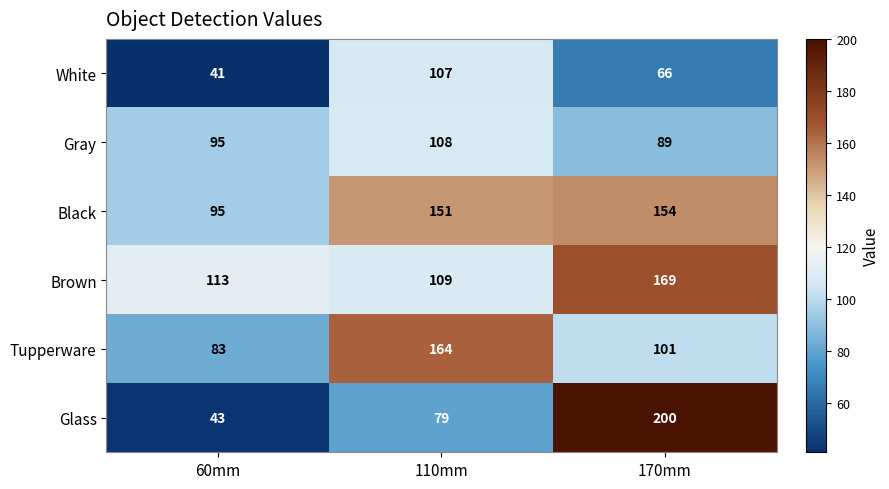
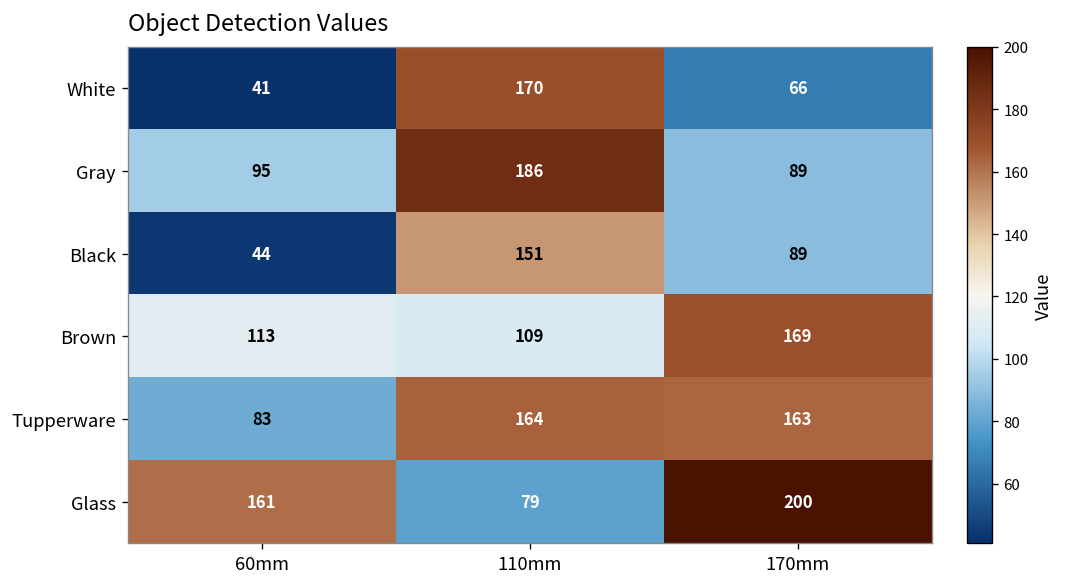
  {
    "White": {
      "60mm": 41,
-     "110mm": 107,
+     "110mm": 170,
      "170mm": 66
    },
    "Gray": {
      "60mm": 95,
-     "110mm": 108,
+     "110mm": 186,
      "170mm": 89
    },
    "Black": {
-     "60mm": 95,
+     "60mm": 44,
      "110mm": 151,
-     "170mm": 154
+     "170mm": 89
    },
    "Brown": {
      "60mm": 113,
      "110mm": 109,
      "170mm": 169
    },
    "Tupperware": {
      "60mm": 83,
      "110mm": 164,
-     "170mm": 101
+     "170mm": 163
    },
    "Glass": {
-     "60mm": 43,
+     "60mm": 161,
      "110mm": 79,
      "170mm": 200
    }
  }
